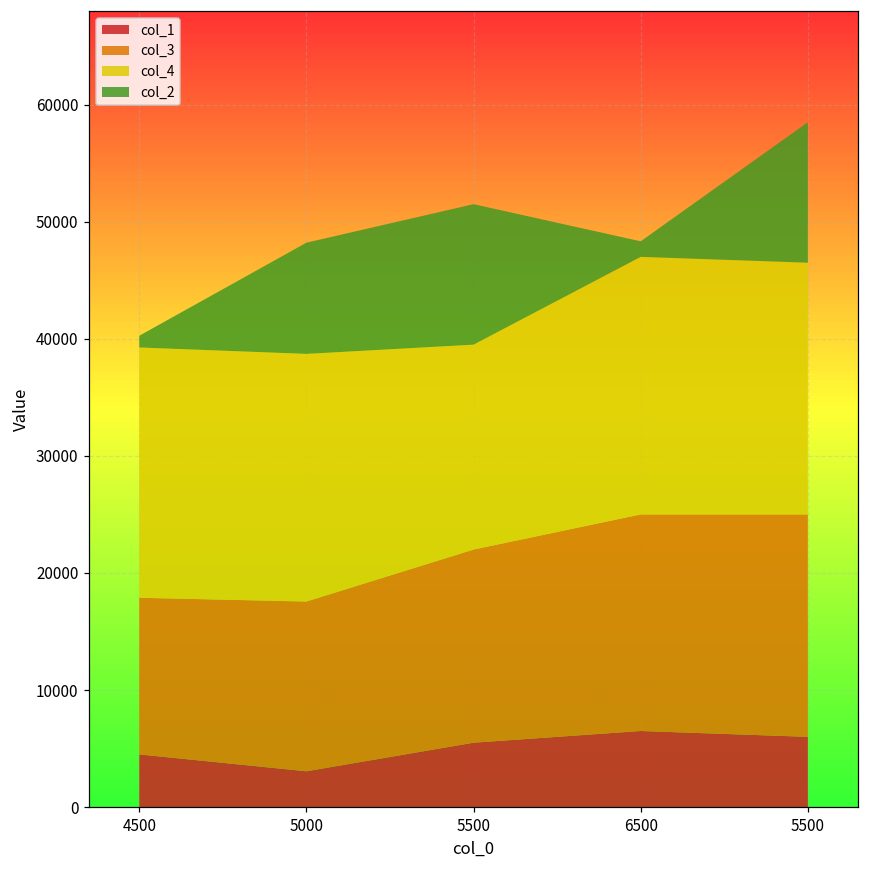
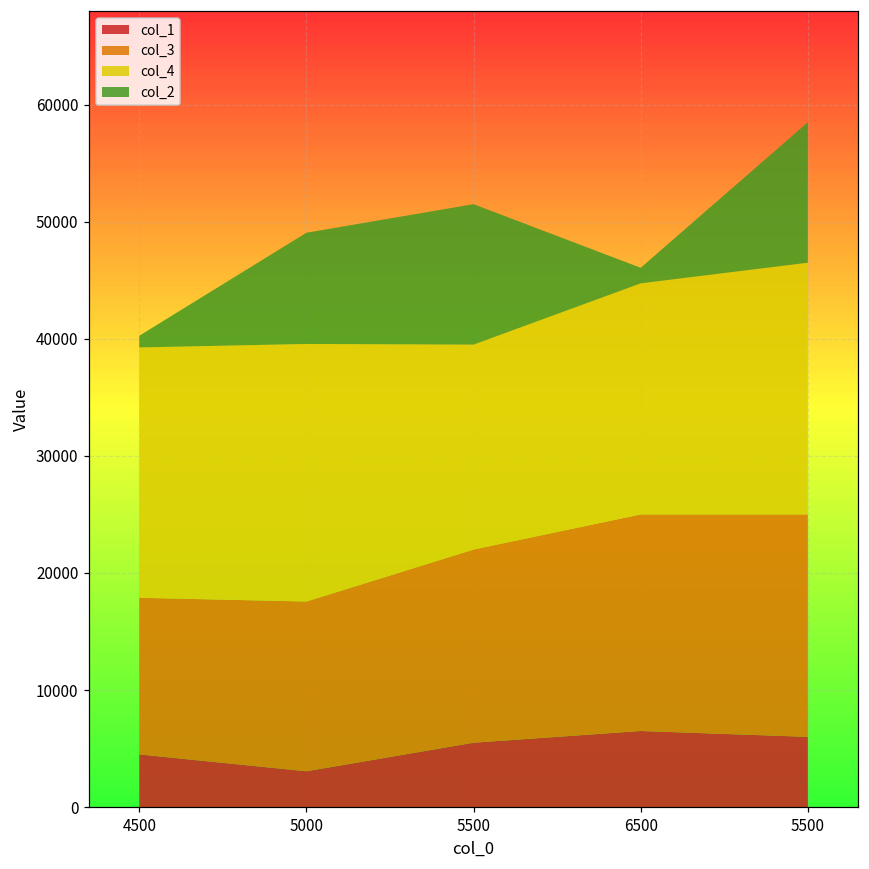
  {
    "col_1": {
      "4500": 4500,
      "5000": 3100,
      "6500": 6500
    },
    "col_3": {
      "4500": 13400,
      "5000": 14500,
      "6500": 18500
    },
    "col_4": {
      "4500": 21400,
-     "5000": 21200,
-     "6500": 22000
+     "5000": 22000,
+     "6500": 19700
    },
    "col_2": {
      "4500": 1000,
      "5000": 9500,
      "6500": 1300
    }
  }
